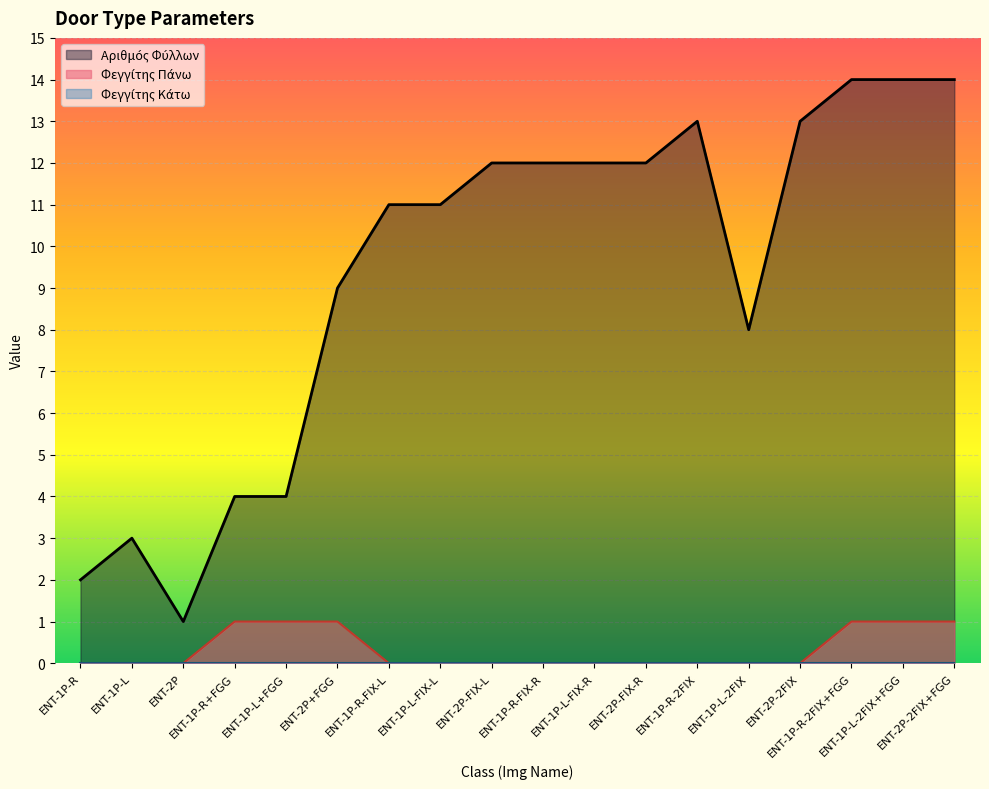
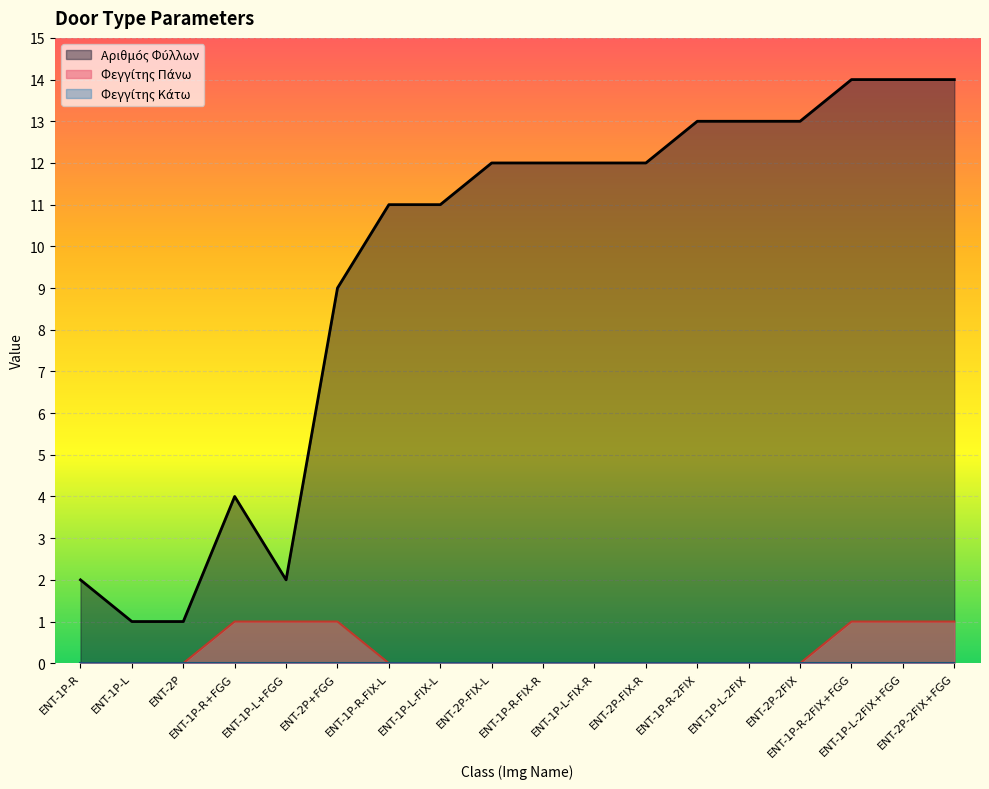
  {
    "Αριθμός Φύλλων": {
      "ENT-1P-R": 2,
-     "ENT-1P-L": 3,
+     "ENT-1P-L": 1,
      "ENT-2P": 1,
      "ENT-1P-R+FGG": 4,
-     "ENT-1P-L+FGG": 4,
+     "ENT-1P-L+FGG": 2,
      "ENT-2P+FGG": 9,
      "ENT-1P-R-FIX-L": 11,
      "ENT-1P-L-FIX-L": 11,
      "ENT-2P-FIX-L": 12,
      "ENT-1P-R-FIX-R": 12,
      "ENT-1P-L-FIX-R": 12,
      "ENT-2P-FIX-R": 12,
      "ENT-1P-R-2FIX": 13,
-     "ENT-1P-L-2FIX": 8,
+     "ENT-1P-L-2FIX": 13,
      "ENT-2P-2FIX": 13,
      "ENT-1P-R-2FIX+FGG": 14,
      "ENT-1P-L-2FIX+FGG": 14,
      "ENT-2P-2FIX+FGG": 14
    },
    "Φεγγίτης Πάνω": {
      "ENT-1P-R+FGG": 1,
      "ENT-1P-L+FGG": 1,
      "ENT-2P+FGG": 1,
      "ENT-1P-R-2FIX+FGG": 1,
      "ENT-1P-L-2FIX+FGG": 1,
      "ENT-2P-2FIX+FGG": 1
    },
    "Φεγγίτης Κάτω": {
      "ENT-1P-R+FGG": 0,
      "ENT-1P-L+FGG": 0,
      "ENT-2P+FGG": 0,
      "ENT-1P-R-2FIX+FGG": 0,
      "ENT-1P-L-2FIX+FGG": 0,
      "ENT-2P-2FIX+FGG": 0
    }
  }
